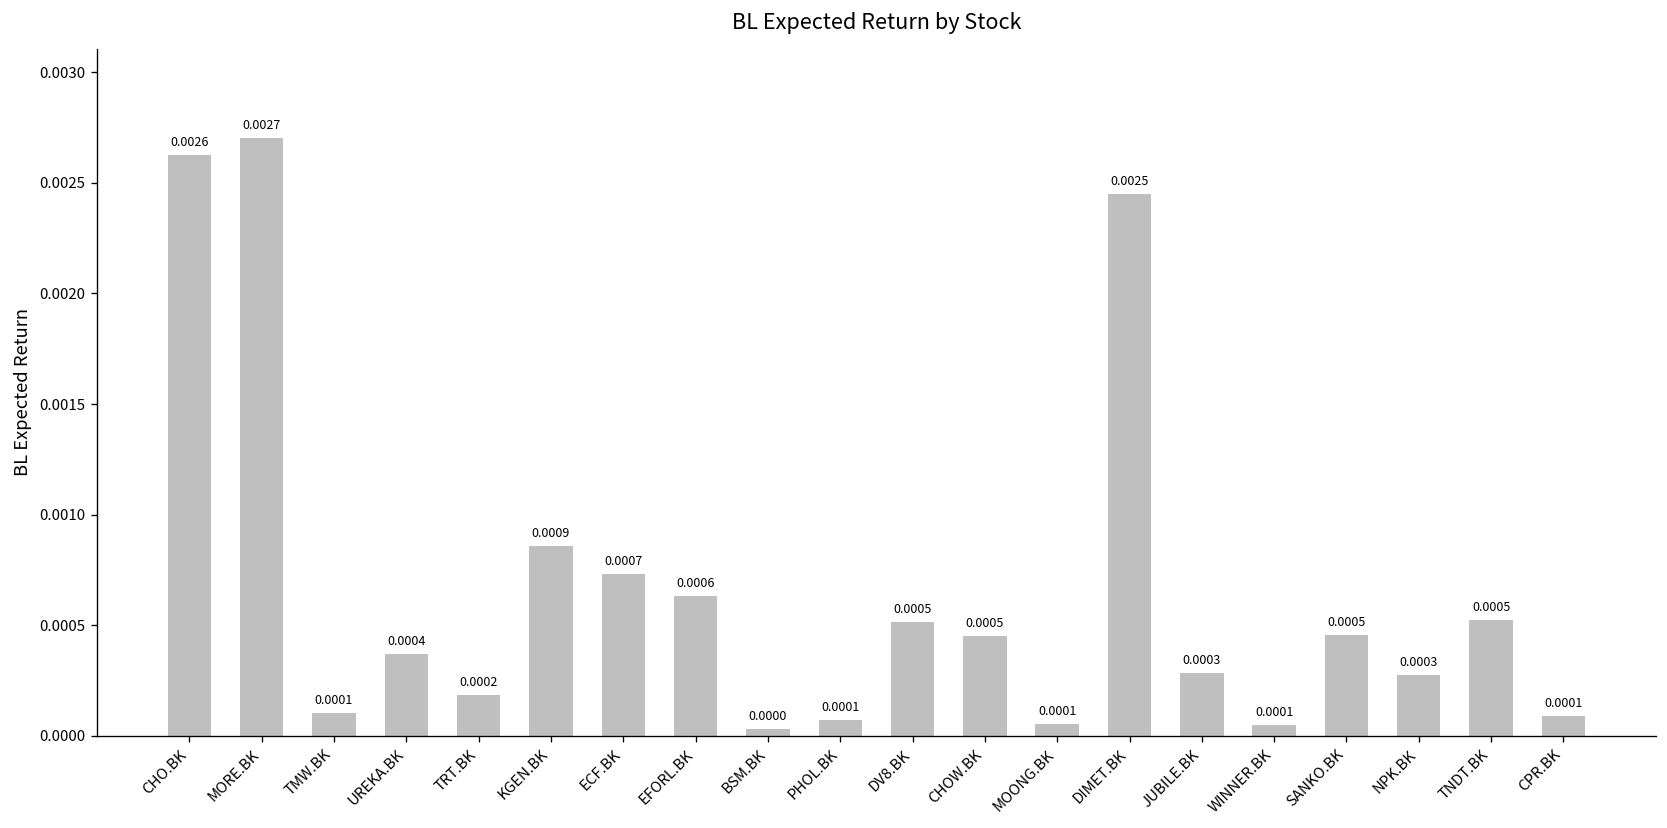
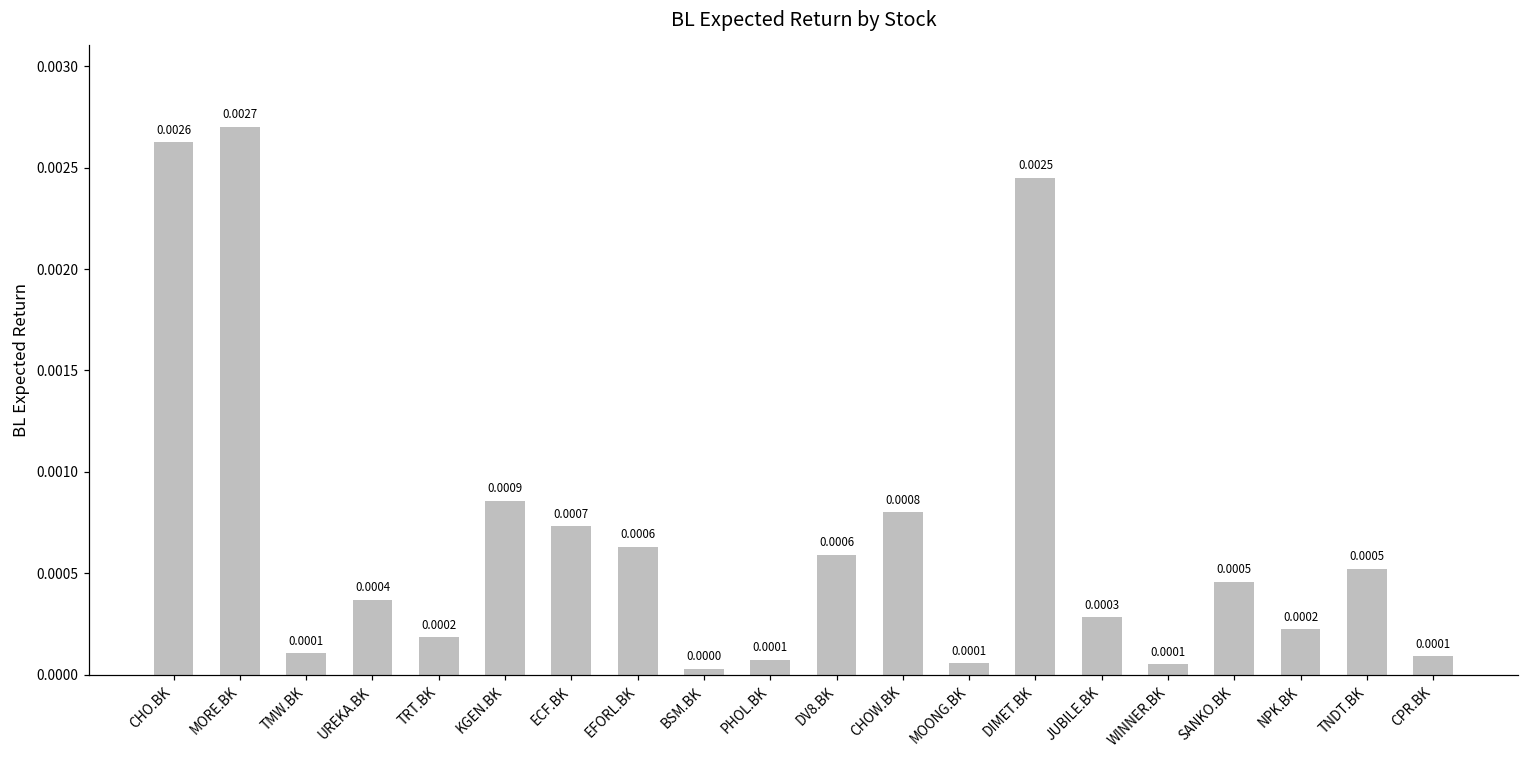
  {
    "CHO.BK": 0.0026,
    "MORE.BK": 0.0027,
    "TMW.BK": 0.0001,
    "UREKA.BK": 0.0004,
    "TRT.BK": 0.0002,
    "KGEN.BK": 0.0009,
    "ECF.BK": 0.0007,
    "EFORL.BK": 0.0006,
    "BSM.BK": 0.0000,
    "PHOL.BK": 0.0001,
-   "DV8.BK": 0.0005,
-   "CHOW.BK": 0.0005,
+   "DV8.BK": 0.0006,
+   "CHOW.BK": 0.0008,
    "MOONG.BK": 0.0001,
    "DIMET.BK": 0.0025,
    "JUBILE.BK": 0.0003,
    "WINNER.BK": 0.0001,
    "SANKO.BK": 0.0005,
-   "NPK.BK": 0.0003,
+   "NPK.BK": 0.0002,
    "TNDT.BK": 0.0005,
    "CPR.BK": 0.0001
  }
